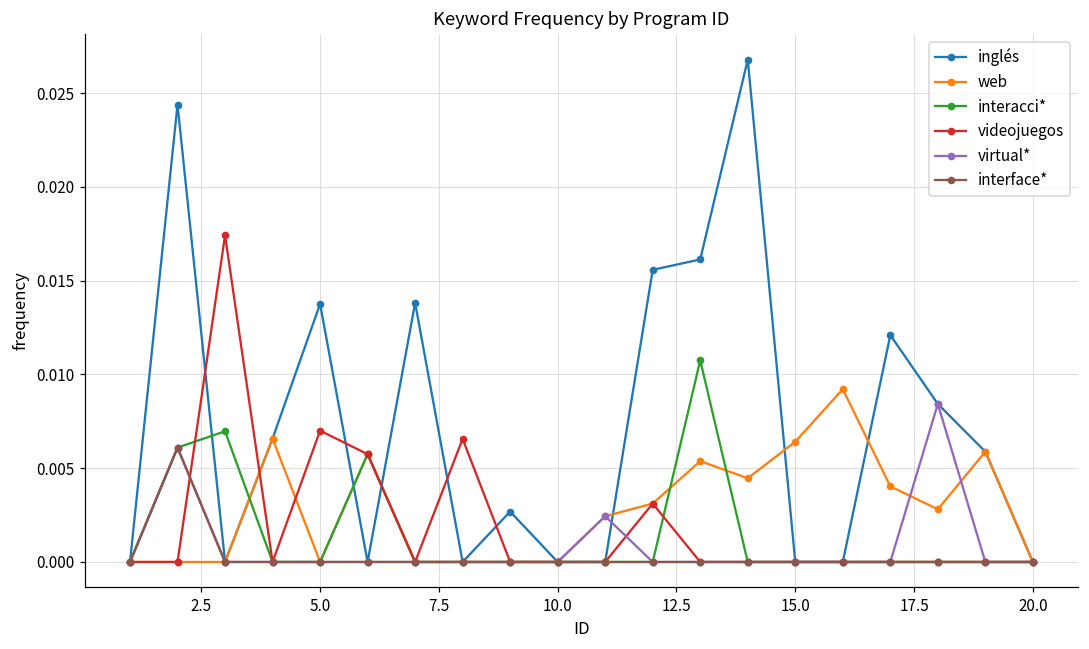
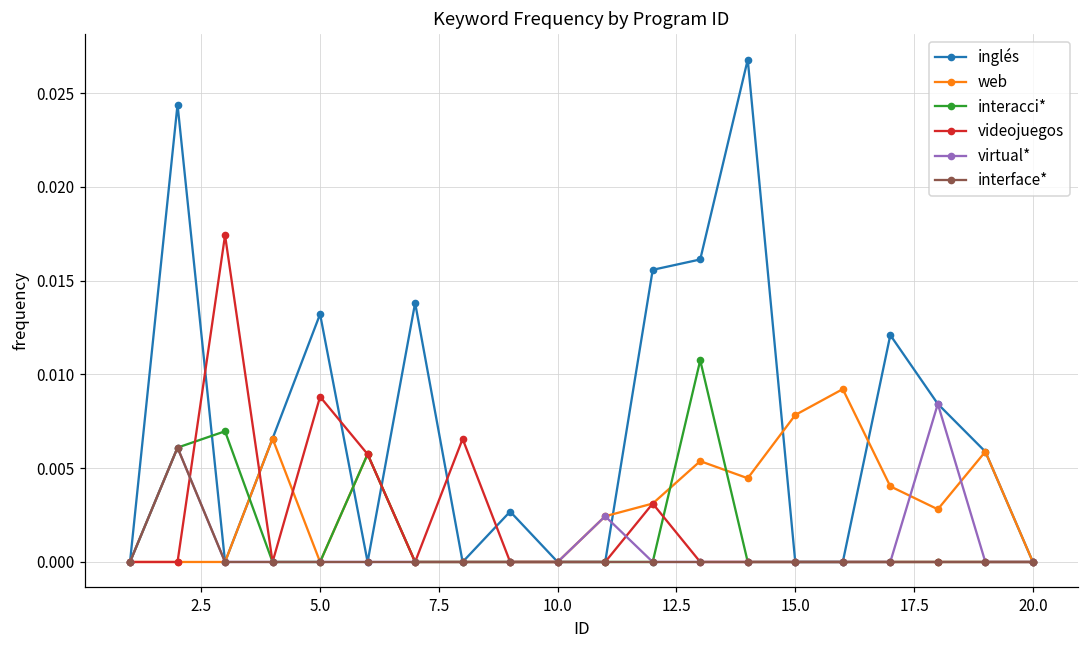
  {
    "inglés": {
-     "5.0": 0.0138
+     "5.0": 0.0132
    },
    "web": {
-     "15.0": 0.0064
+     "15.0": 0.0078
    },
    "videojuegos": {
-     "5.0": 0.0070
+     "5.0": 0.0088
    }
  }
